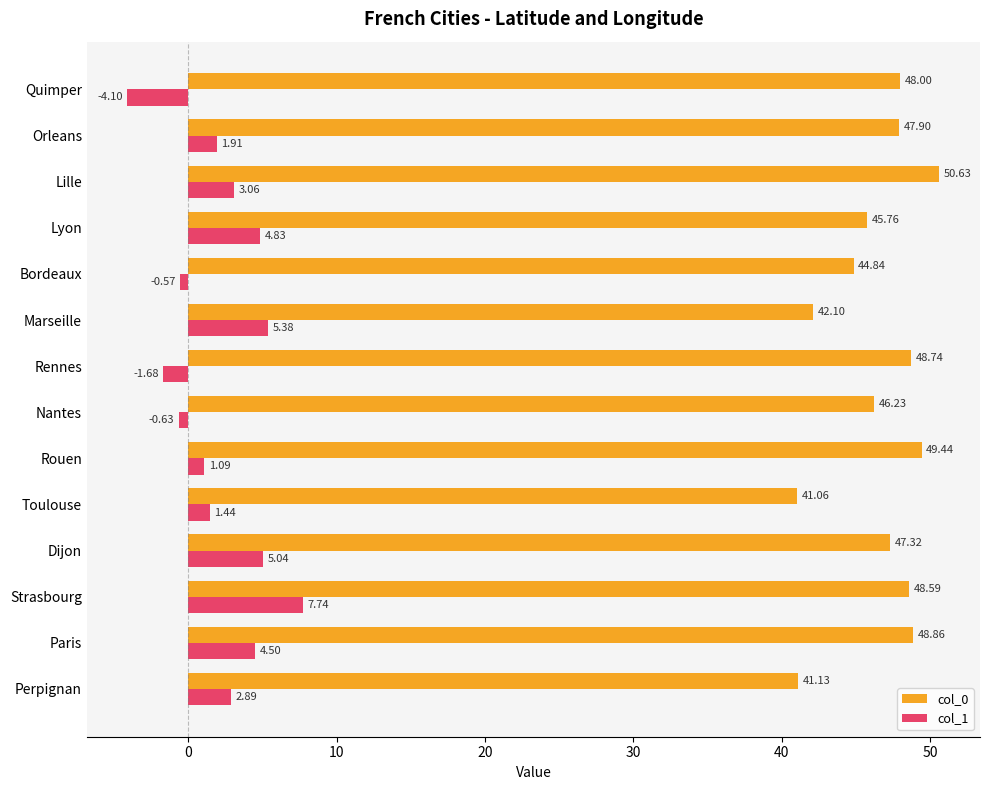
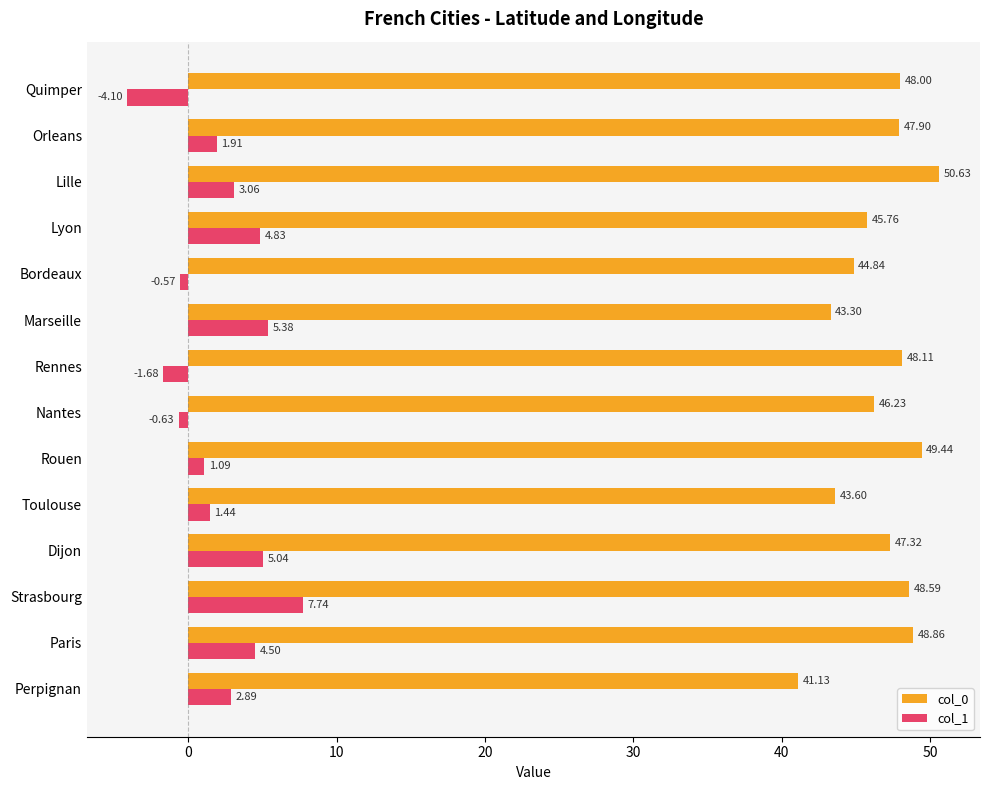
  {
    "col_0": {
      "Quimper": 48.00,
      "Orleans": 47.90,
      "Lille": 50.63,
      "Lyon": 45.76,
      "Bordeaux": 44.84,
-     "Marseille": 42.10,
-     "Rennes": 48.74,
+     "Marseille": 43.30,
+     "Rennes": 48.11,
      "Nantes": 46.23,
      "Rouen": 49.44,
-     "Toulouse": 41.06,
+     "Toulouse": 43.60,
      "Dijon": 47.32,
      "Strasbourg": 48.59,
      "Paris": 48.86,
      "Perpignan": 41.13
    },
    "col_1": {
      "Quimper": -4.10,
      "Orleans": 1.91,
      "Lille": 3.06,
      "Lyon": 4.83,
      "Bordeaux": -0.57,
      "Marseille": 5.38,
      "Rennes": -1.68,
      "Nantes": -0.63,
      "Rouen": 1.09,
      "Toulouse": 1.44,
      "Dijon": 5.04,
      "Strasbourg": 7.74,
      "Paris": 4.50,
      "Perpignan": 2.89
    }
  }
